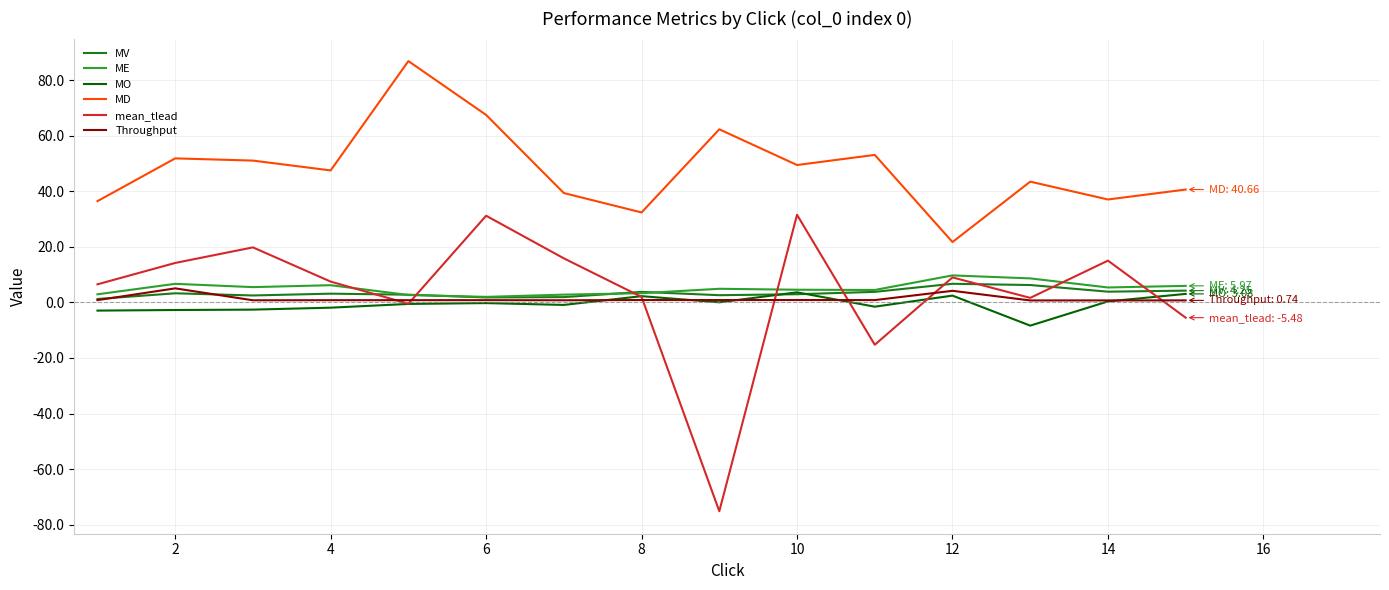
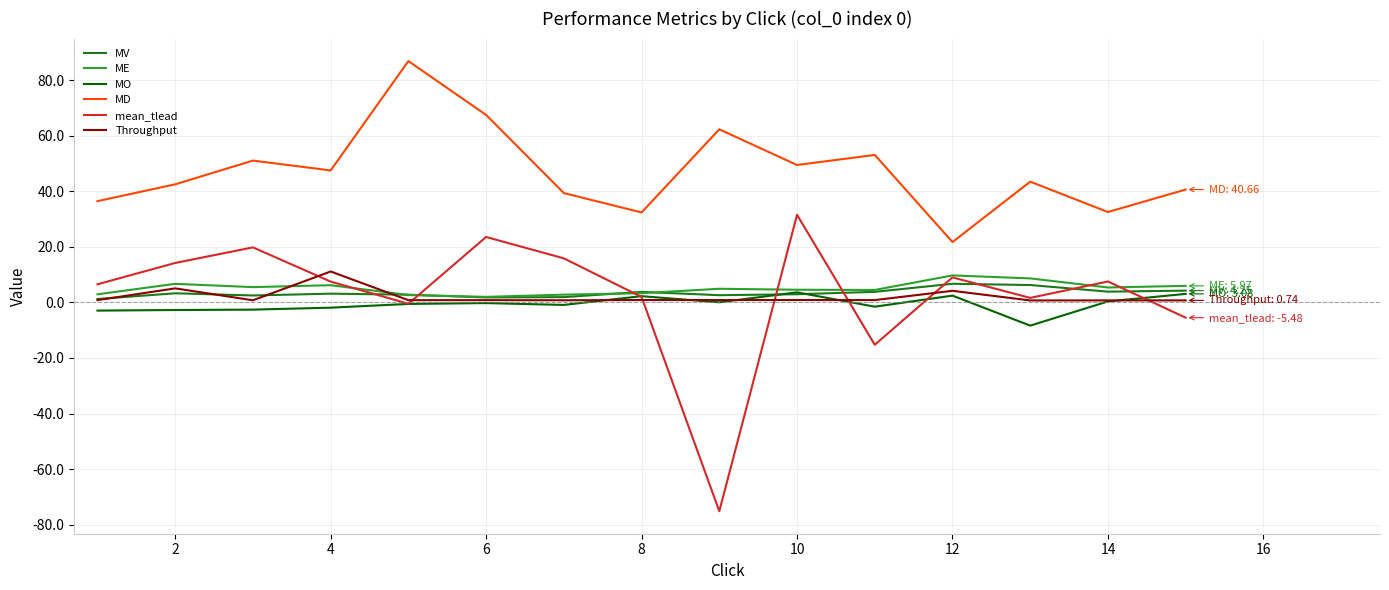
  {
    "MD": {
-     "2": 52,
+     "2": 43,
      "4": 48,
      "6": 68,
      "8": 32,
      "10": 49,
      "12": 22,
-     "14": 37
+     "14": 33
    },
    "mean_tlead": {
      "2": 14,
      "4": 8,
-     "6": 31,
+     "6": 24,
      "10": 32,
-     "14": 15
+     "14": 8
    },
    "Throughput": {
      "2": 5,
-     "4": 1,
+     "4": 11,
      "6": 1,
      "8": 1,
      "10": 1,
      "12": 4
    }
  }
